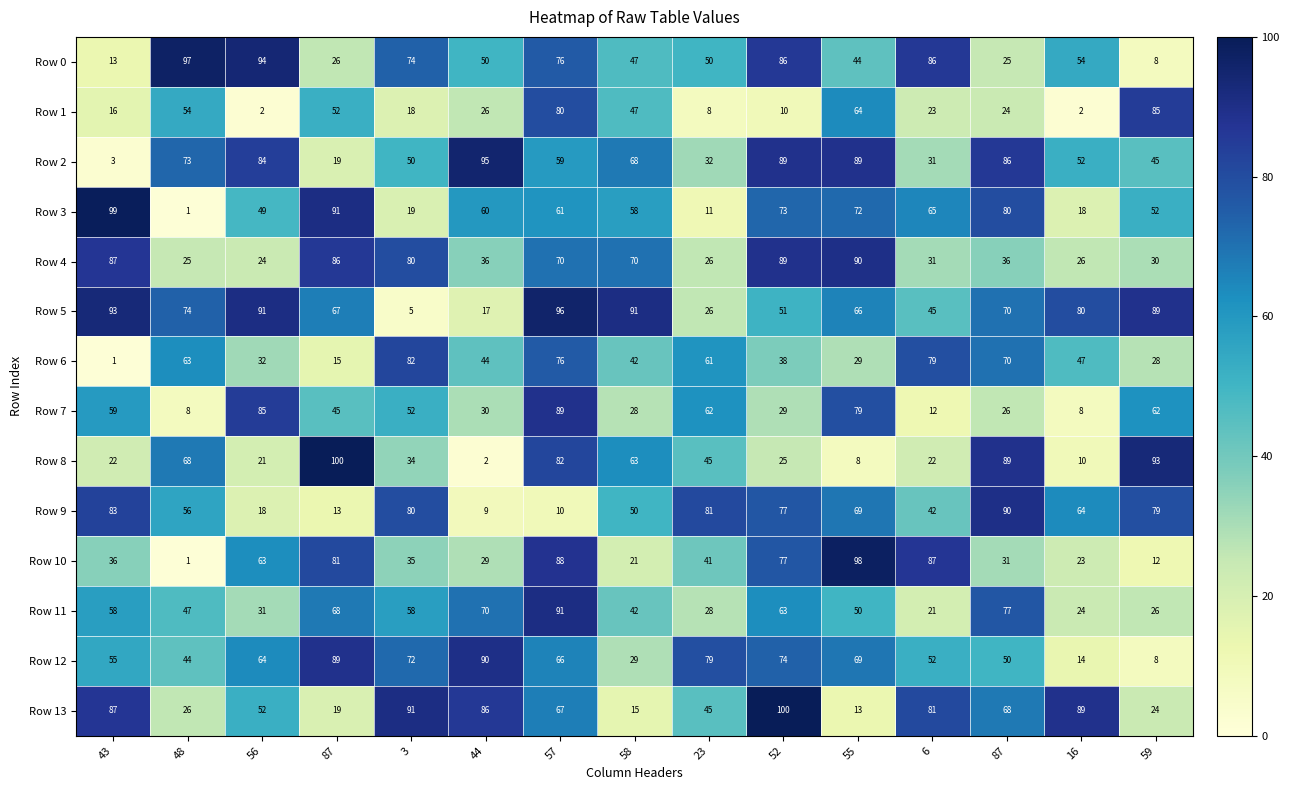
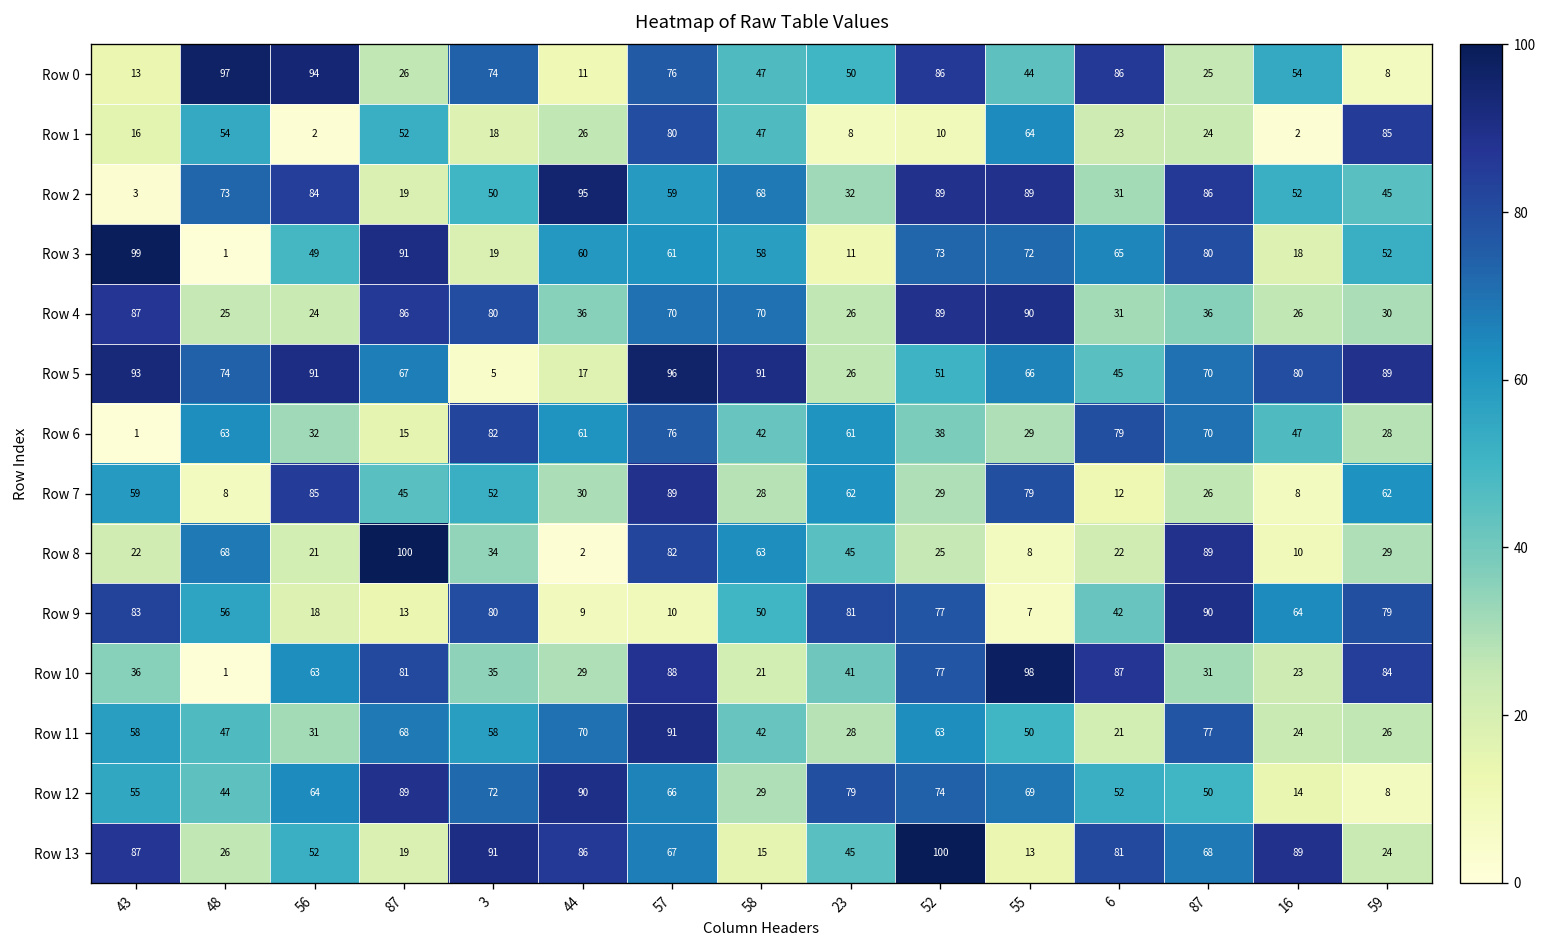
  {
    "Row 0": {
      "43": 13,
      "48": 97,
      "56": 94,
      "3": 74,
-     "44": 50,
+     "44": 11,
      "57": 76,
      "58": 47,
      "23": 50,
      "52": 86,
      "55": 44,
      "6": 86,
      "16": 54,
      "59": 8
    },
    "Row 1": {
      "43": 16,
      "48": 54,
      "56": 2,
      "3": 18,
      "44": 26,
      "57": 80,
      "58": 47,
      "23": 8,
      "52": 10,
      "55": 64,
      "6": 23,
      "16": 2,
      "59": 85
    },
    "Row 2": {
      "43": 3,
      "48": 73,
      "56": 84,
      "3": 50,
      "44": 95,
      "57": 59,
      "58": 68,
      "23": 32,
      "52": 89,
      "55": 89,
      "6": 31,
      "16": 52,
      "59": 45
    },
    "Row 3": {
      "43": 99,
      "48": 1,
      "56": 49,
      "3": 19,
      "44": 60,
      "57": 61,
      "58": 58,
      "23": 11,
      "52": 73,
      "55": 72,
      "6": 65,
      "16": 18,
      "59": 52
    },
    "Row 4": {
      "43": 87,
      "48": 25,
      "56": 24,
      "3": 80,
      "44": 36,
      "57": 70,
      "58": 70,
      "23": 26,
      "52": 89,
      "55": 90,
      "6": 31,
      "16": 26,
      "59": 30
    },
    "Row 5": {
      "43": 93,
      "48": 74,
      "56": 91,
      "3": 5,
      "44": 17,
      "57": 96,
      "58": 91,
      "23": 26,
      "52": 51,
      "55": 66,
      "6": 45,
      "16": 80,
      "59": 89
    },
    "Row 6": {
      "43": 1,
      "48": 63,
      "56": 32,
      "3": 82,
-     "44": 44,
+     "44": 61,
      "57": 76,
      "58": 42,
      "23": 61,
      "52": 38,
      "55": 29,
      "6": 79,
      "16": 47,
      "59": 28
    },
    "Row 7": {
      "43": 59,
      "48": 8,
      "56": 85,
      "3": 52,
      "44": 30,
      "57": 89,
      "58": 28,
      "23": 62,
      "52": 29,
      "55": 79,
      "6": 12,
      "16": 8,
      "59": 62
    },
    "Row 8": {
      "43": 22,
      "48": 68,
      "56": 21,
      "3": 34,
      "44": 2,
      "57": 82,
      "58": 63,
      "23": 45,
      "52": 25,
      "55": 8,
      "6": 22,
      "16": 10,
-     "59": 93
+     "59": 29
    },
    "Row 9": {
      "43": 83,
      "48": 56,
      "56": 18,
      "3": 80,
      "44": 9,
      "57": 10,
      "58": 50,
      "23": 81,
      "52": 77,
-     "55": 69,
+     "55": 7,
      "6": 42,
      "16": 64,
      "59": 79
    },
    "Row 10": {
      "43": 36,
      "48": 1,
      "56": 63,
      "3": 35,
      "44": 29,
      "57": 88,
      "58": 21,
      "23": 41,
      "52": 77,
      "55": 98,
      "6": 87,
      "16": 23,
-     "59": 12
+     "59": 84
    },
    "Row 11": {
      "43": 58,
      "48": 47,
      "56": 31,
      "3": 58,
      "44": 70,
      "57": 91,
      "58": 42,
      "23": 28,
      "52": 63,
      "55": 50,
      "6": 21,
      "16": 24,
      "59": 26
    },
    "Row 12": {
      "43": 55,
      "48": 44,
      "56": 64,
      "3": 72,
      "44": 90,
      "57": 66,
      "58": 29,
      "23": 79,
      "52": 74,
      "55": 69,
      "6": 52,
      "16": 14,
      "59": 8
    },
    "Row 13": {
      "43": 87,
      "48": 26,
      "56": 52,
      "3": 91,
      "44": 86,
      "57": 67,
      "58": 15,
      "23": 45,
      "52": 100,
      "55": 13,
      "6": 81,
      "16": 89,
      "59": 24
    }
  }
